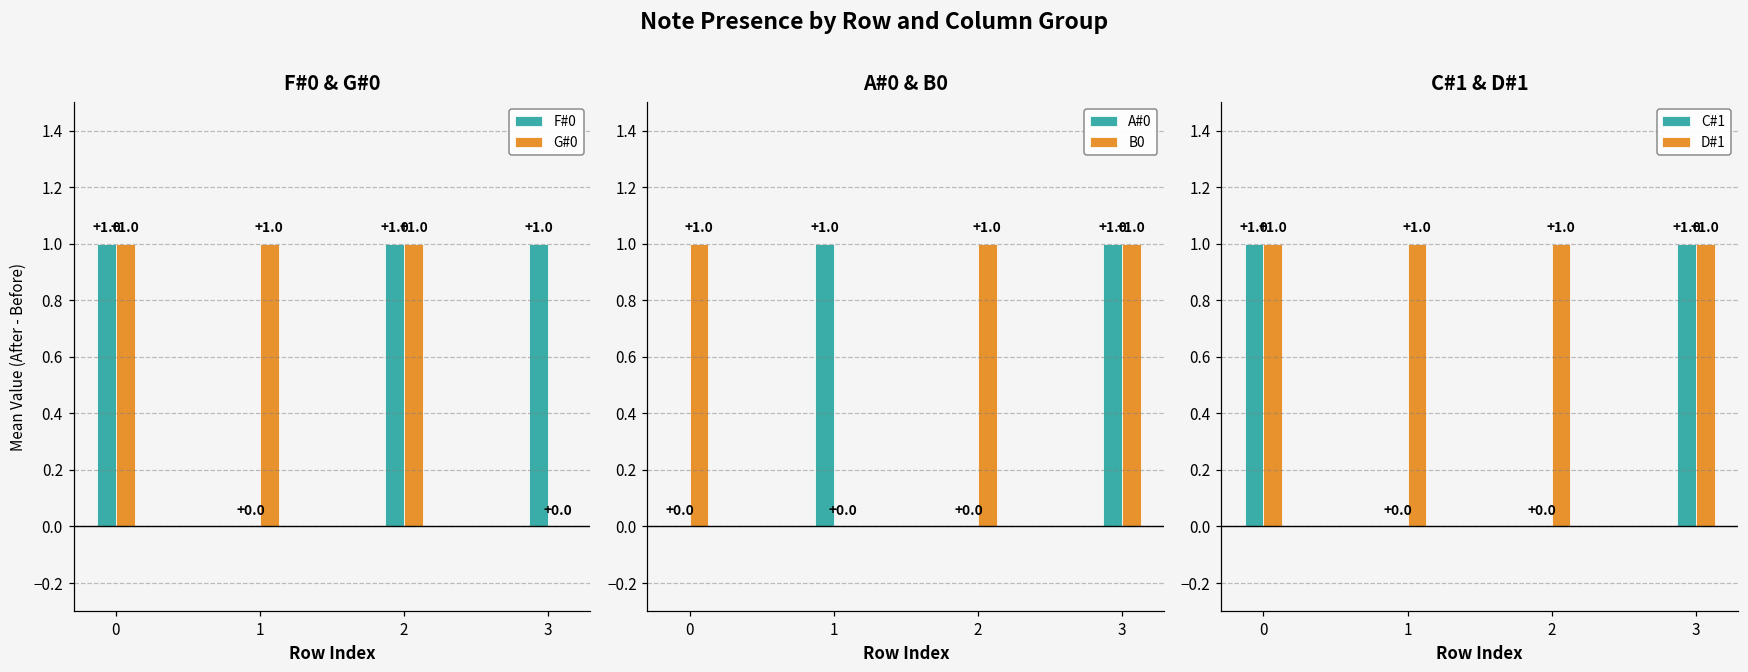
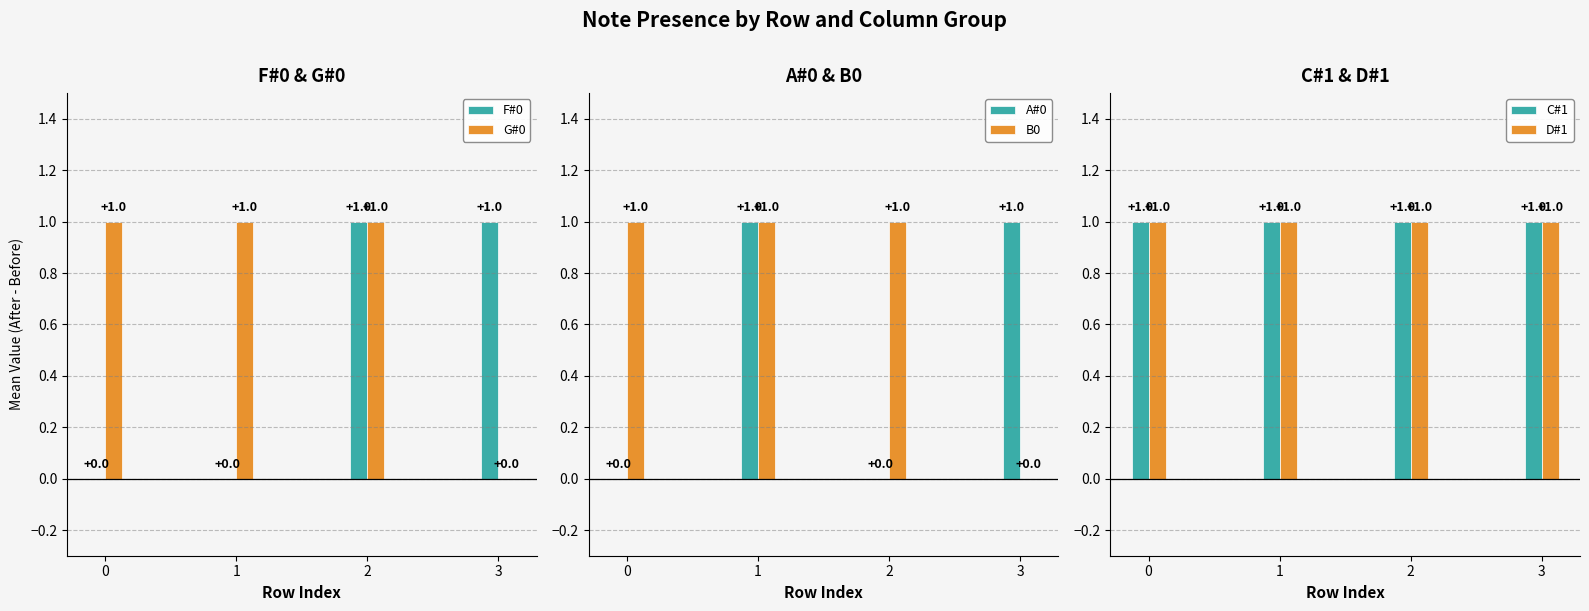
  {
    "F#0 & G#0": {
      "F#0": {
-       "0": "+1.0",
+       "0": "+0.0",
        "1": "+0.0",
        "3": "+1.0"
      },
      "G#0": {
        "0": "+1.0",
        "1": "+1.0",
        "3": "+0.0"
      }
    },
    "A#0 & B0": {
      "A#0": {
        "0": "+0.0",
        "2": "+0.0",
        "3": "+1.0"
      },
      "B0": {
        "0": "+1.0",
-       "1": "+0.0",
+       "1": "+1.0",
        "2": "+1.0",
-       "3": "+1.0"
+       "3": "+0.0"
      }
    },
    "C#1 & D#1": {
      "C#1": {
-       "1": "+0.0",
-       "2": "+0.0"
+       "1": "+1.0",
+       "2": "+1.0"
      }
    }
  }
